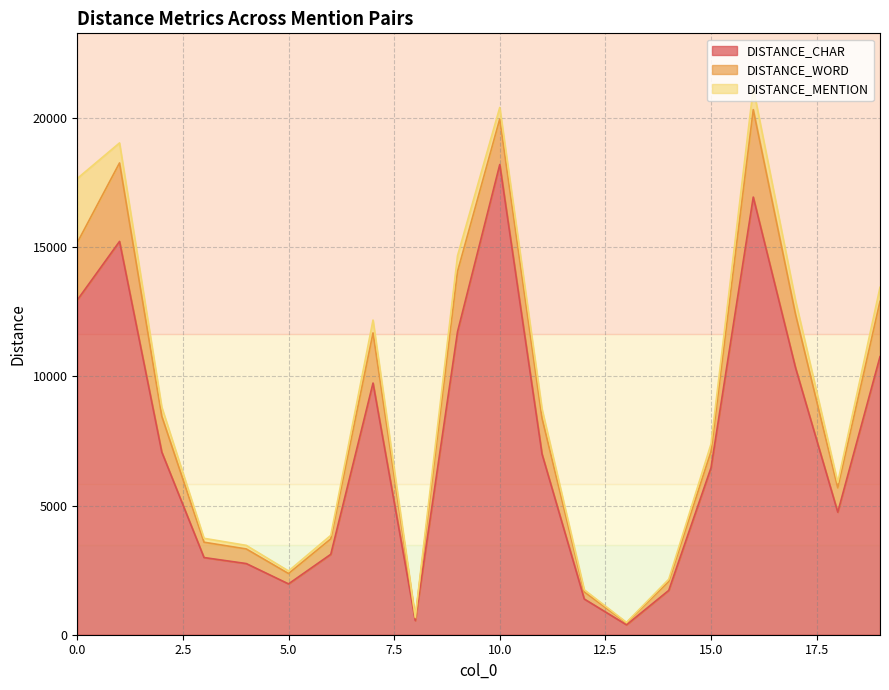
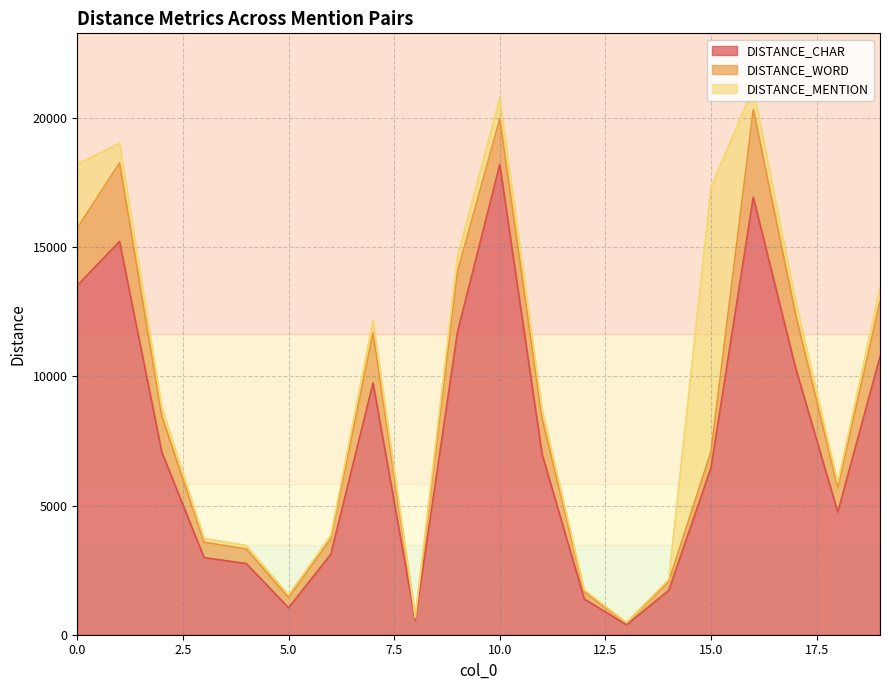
  {
    "DISTANCE_CHAR": {
-     "0.0": 13000,
-     "5.0": 2000,
+     "0.0": 13500,
+     "5.0": 1000,
      "10.0": 18200,
      "15.0": 6500
    },
    "DISTANCE_WORD": {
      "0.0": 2200,
      "10.0": 1800,
      "15.0": 600
    },
    "DISTANCE_MENTION": {
      "0.0": 2500,
-     "10.0": 400,
-     "15.0": 300
+     "10.0": 800,
+     "15.0": 10200
    }
  }
